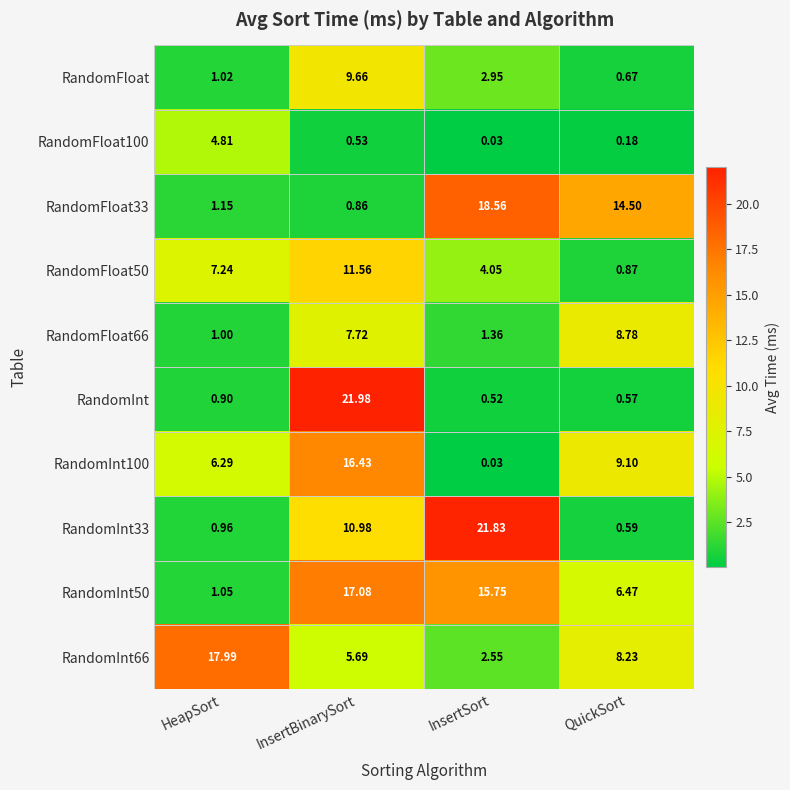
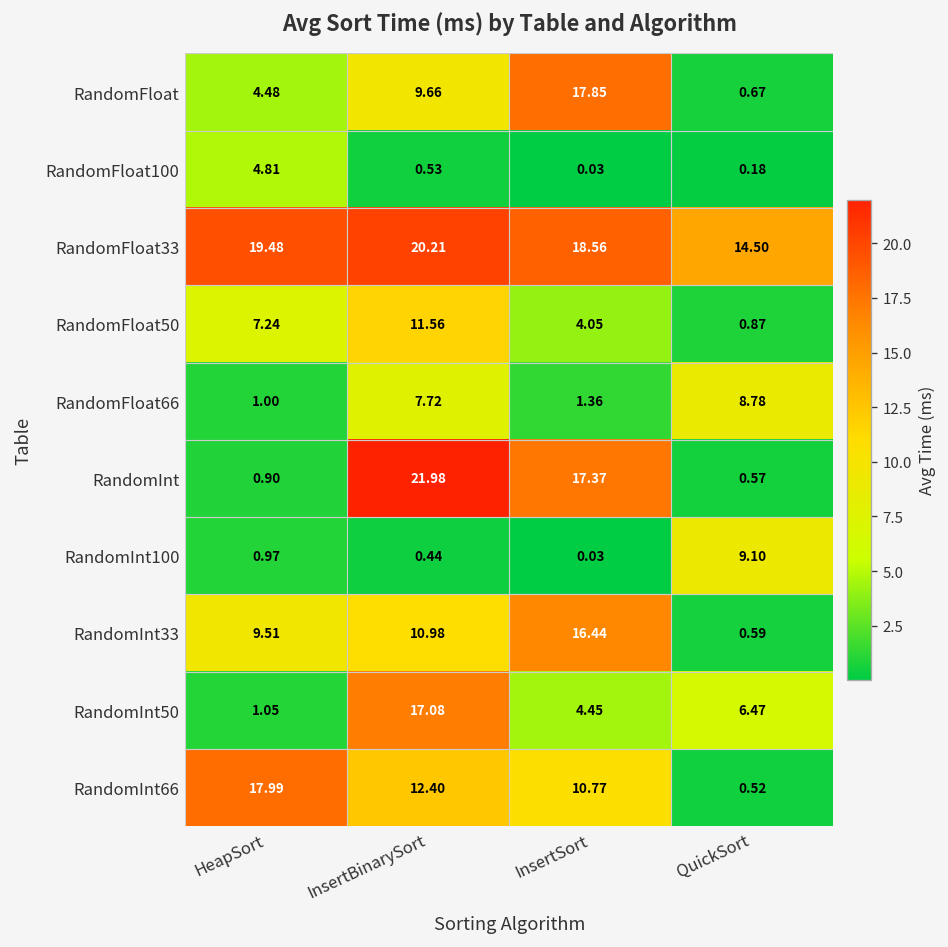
  {
    "RandomFloat": {
-     "HeapSort": 1.02,
+     "HeapSort": 4.48,
      "InsertBinarySort": 9.66,
-     "InsertSort": 2.95,
+     "InsertSort": 17.85,
      "QuickSort": 0.67
    },
    "RandomFloat100": {
      "HeapSort": 4.81,
      "InsertBinarySort": 0.53,
      "InsertSort": 0.03,
      "QuickSort": 0.18
    },
    "RandomFloat33": {
-     "HeapSort": 1.15,
-     "InsertBinarySort": 0.86,
+     "HeapSort": 19.48,
+     "InsertBinarySort": 20.21,
      "InsertSort": 18.56,
      "QuickSort": 14.50
    },
    "RandomFloat50": {
      "HeapSort": 7.24,
      "InsertBinarySort": 11.56,
      "InsertSort": 4.05,
      "QuickSort": 0.87
    },
    "RandomFloat66": {
      "HeapSort": 1.00,
      "InsertBinarySort": 7.72,
      "InsertSort": 1.36,
      "QuickSort": 8.78
    },
    "RandomInt": {
      "HeapSort": 0.90,
      "InsertBinarySort": 21.98,
-     "InsertSort": 0.52,
+     "InsertSort": 17.37,
      "QuickSort": 0.57
    },
    "RandomInt100": {
-     "HeapSort": 6.29,
-     "InsertBinarySort": 16.43,
+     "HeapSort": 0.97,
+     "InsertBinarySort": 0.44,
      "InsertSort": 0.03,
      "QuickSort": 9.10
    },
    "RandomInt33": {
-     "HeapSort": 0.96,
+     "HeapSort": 9.51,
      "InsertBinarySort": 10.98,
-     "InsertSort": 21.83,
+     "InsertSort": 16.44,
      "QuickSort": 0.59
    },
    "RandomInt50": {
      "HeapSort": 1.05,
      "InsertBinarySort": 17.08,
-     "InsertSort": 15.75,
+     "InsertSort": 4.45,
      "QuickSort": 6.47
    },
    "RandomInt66": {
      "HeapSort": 17.99,
-     "InsertBinarySort": 5.69,
-     "InsertSort": 2.55,
-     "QuickSort": 8.23
+     "InsertBinarySort": 12.40,
+     "InsertSort": 10.77,
+     "QuickSort": 0.52
    }
  }
